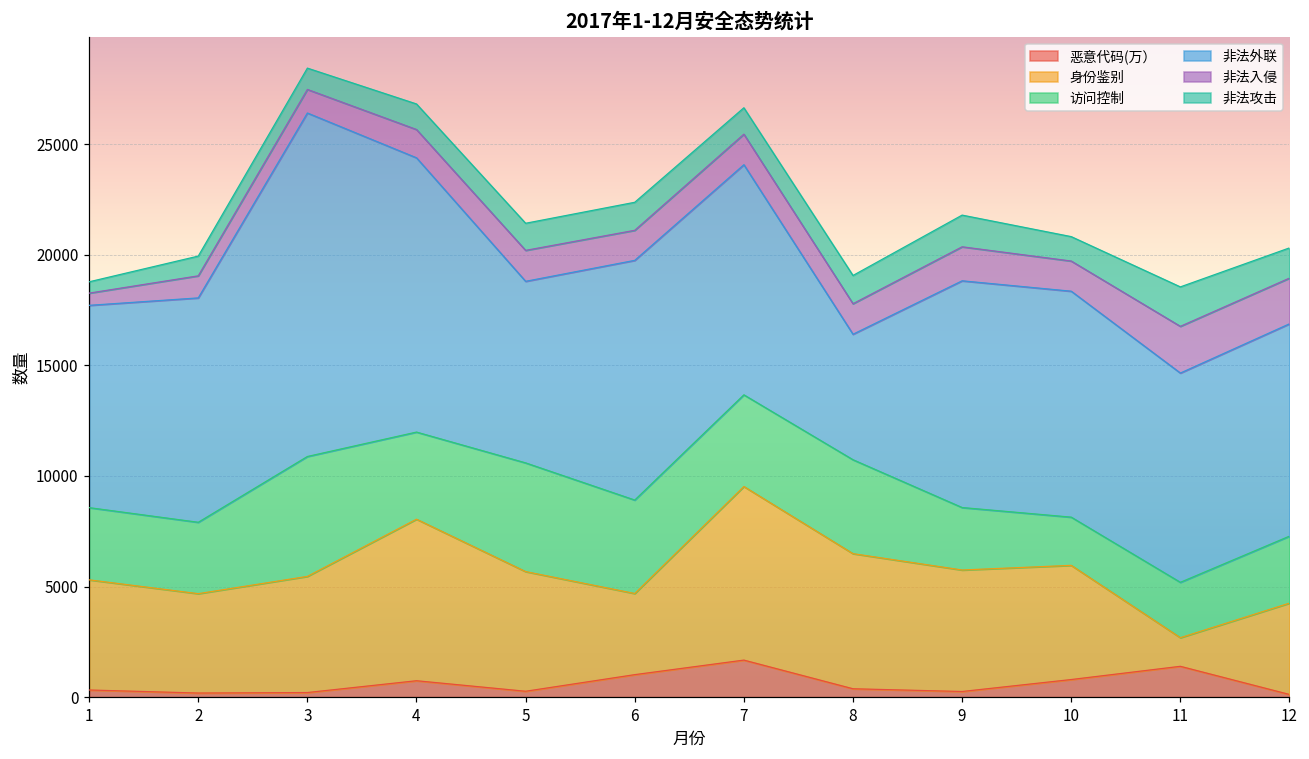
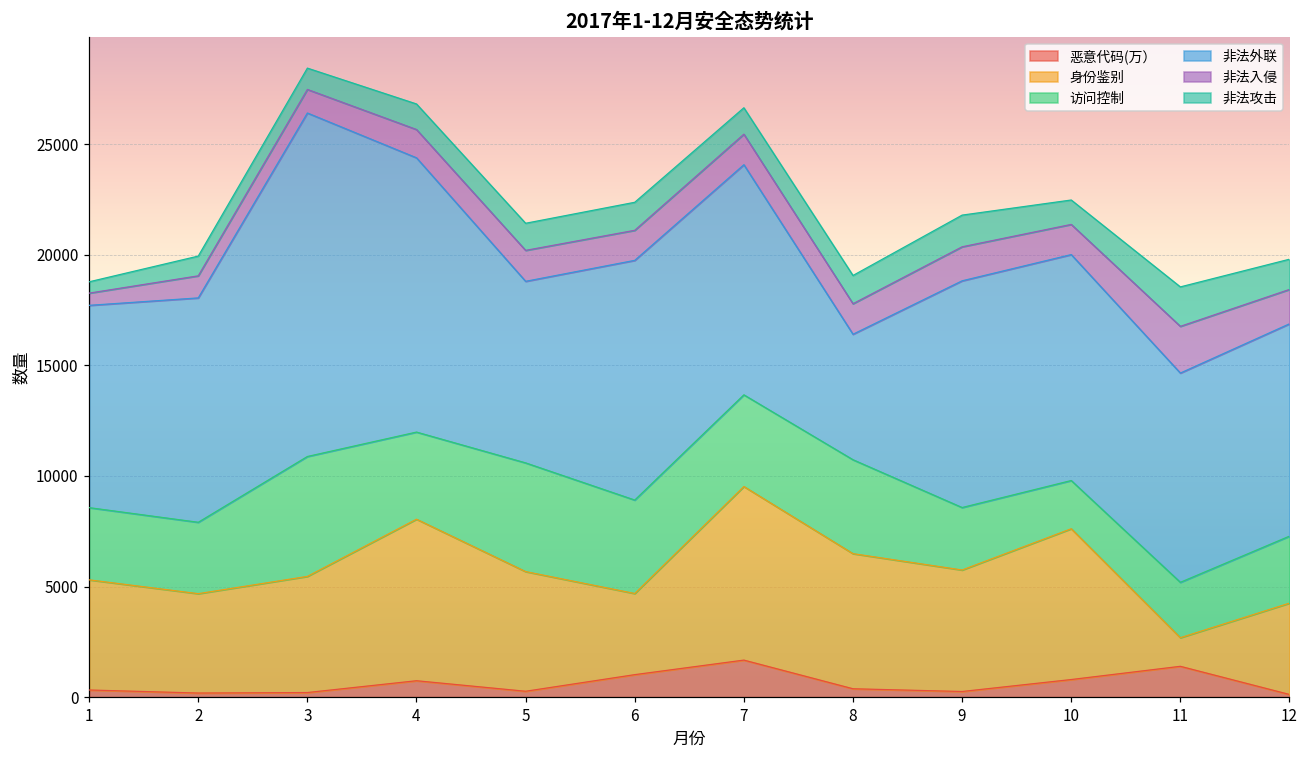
  {
    "恶意代码(万）": {
      "1": 300,
      "2": 200,
      "3": 200,
      "4": 700,
      "5": 300,
      "6": 1000,
      "7": 1700,
      "8": 400,
      "9": 300,
      "10": 800,
      "11": 1400,
      "12": 100
    },
    "身份鉴别": {
      "1": 5000,
      "2": 4500,
      "3": 5300,
      "4": 7300,
      "5": 5400,
      "6": 3700,
      "7": 7800,
      "8": 6100,
      "9": 5500,
-     "10": 5200,
+     "10": 6800,
      "11": 1300,
      "12": 4100
    },
    "非法外联": {
      "1": 9100,
      "2": 10100,
      "3": 15500,
      "4": 12400,
      "5": 8200,
      "6": 10800,
      "7": 10400,
      "8": 5700,
      "9": 10300,
      "10": 10200,
      "11": 9500,
      "12": 9600
    },
    "非法入侵": {
      "1": 600,
      "2": 1000,
      "3": 1100,
      "4": 1300,
      "5": 1400,
      "6": 1400,
      "7": 1400,
      "8": 1400,
      "9": 1500,
      "10": 1400,
      "11": 2100,
-     "12": 2100
+     "12": 1600
    }
  }
